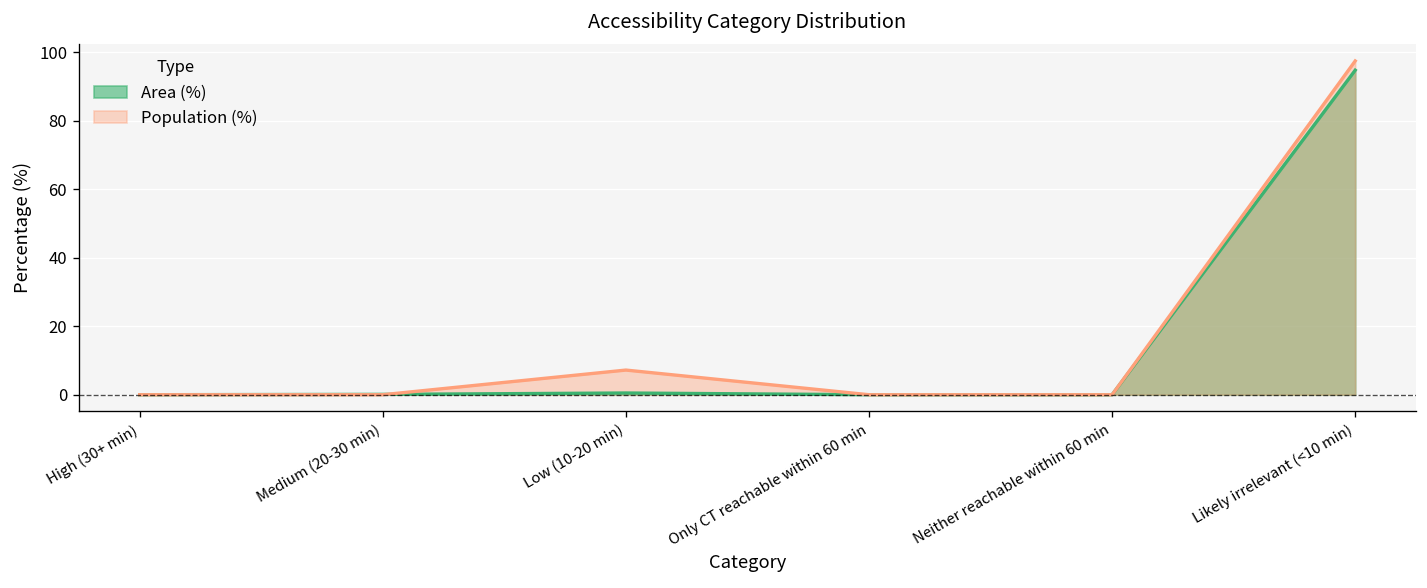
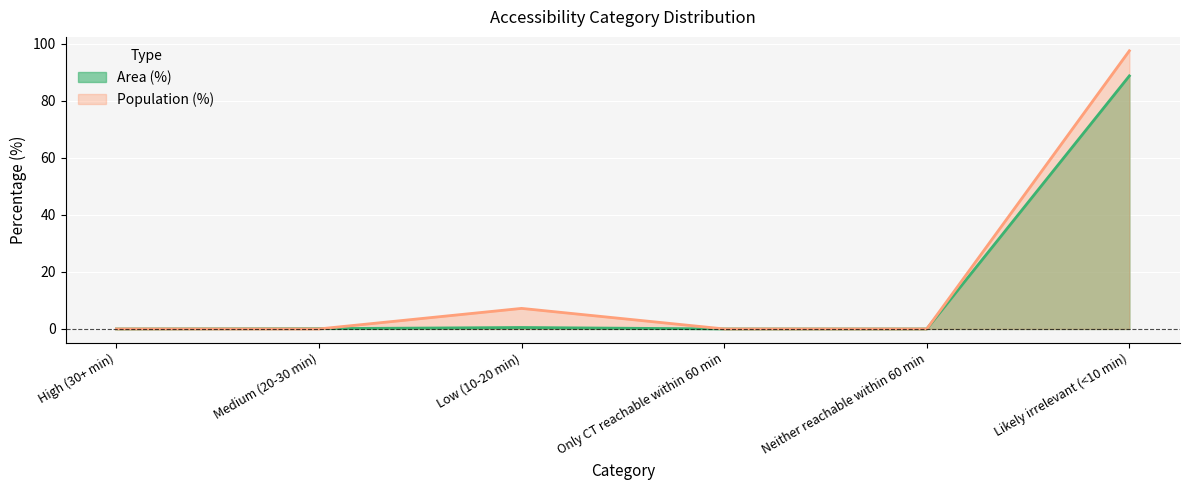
  {
    "Area (%)": {
      "Low (10-20 min)": 1,
-     "Likely irrelevant (<10 min)": 95
+     "Likely irrelevant (<10 min)": 89
    },
    "Population (%)": {
      "Low (10-20 min)": 7,
      "Likely irrelevant (<10 min)": 98
    }
  }
